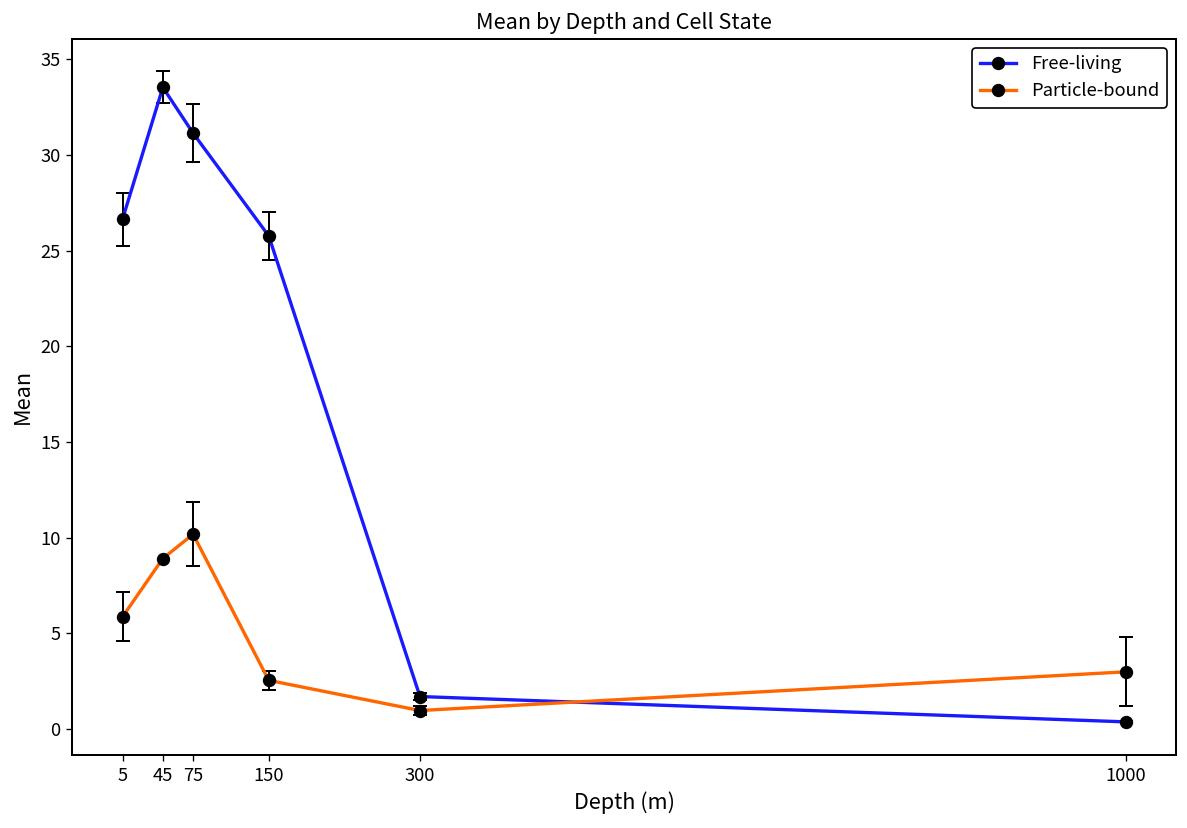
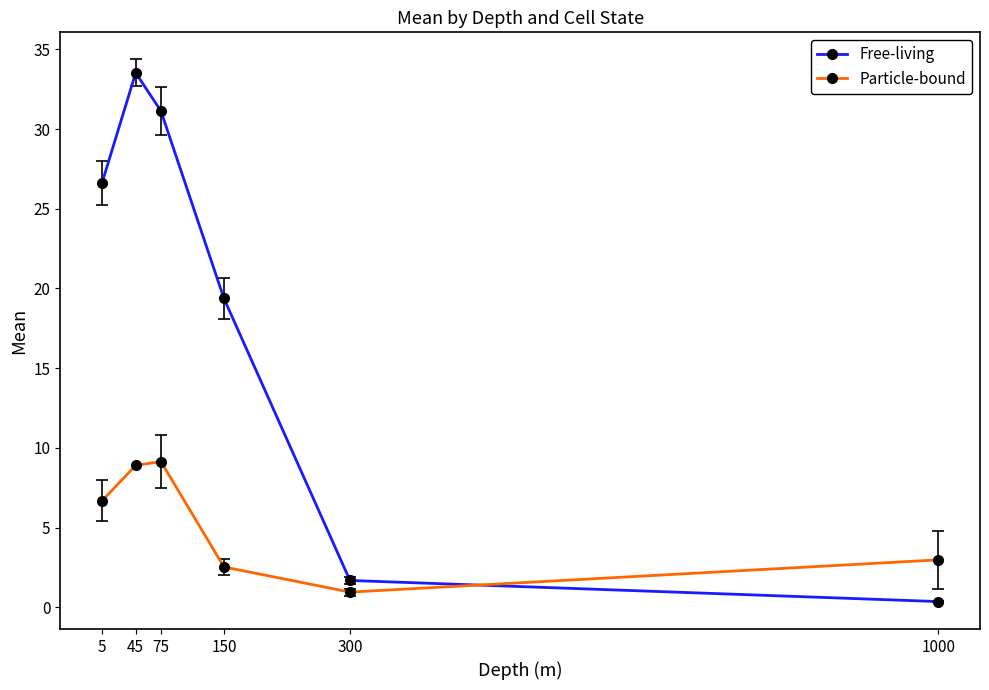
  {
    "Free-living": {
      "5": 26.6,
      "45": 33.5,
      "75": 31.1,
-     "150": 25.8,
+     "150": 19.4,
      "300": 1.7
    },
    "Particle-bound": {
-     "5": 5.9,
+     "5": 6.7,
      "45": 8.9,
-     "75": 10.2,
+     "75": 9.1,
      "150": 2.5,
      "300": 1.0,
      "1000": 3.0
    }
  }
